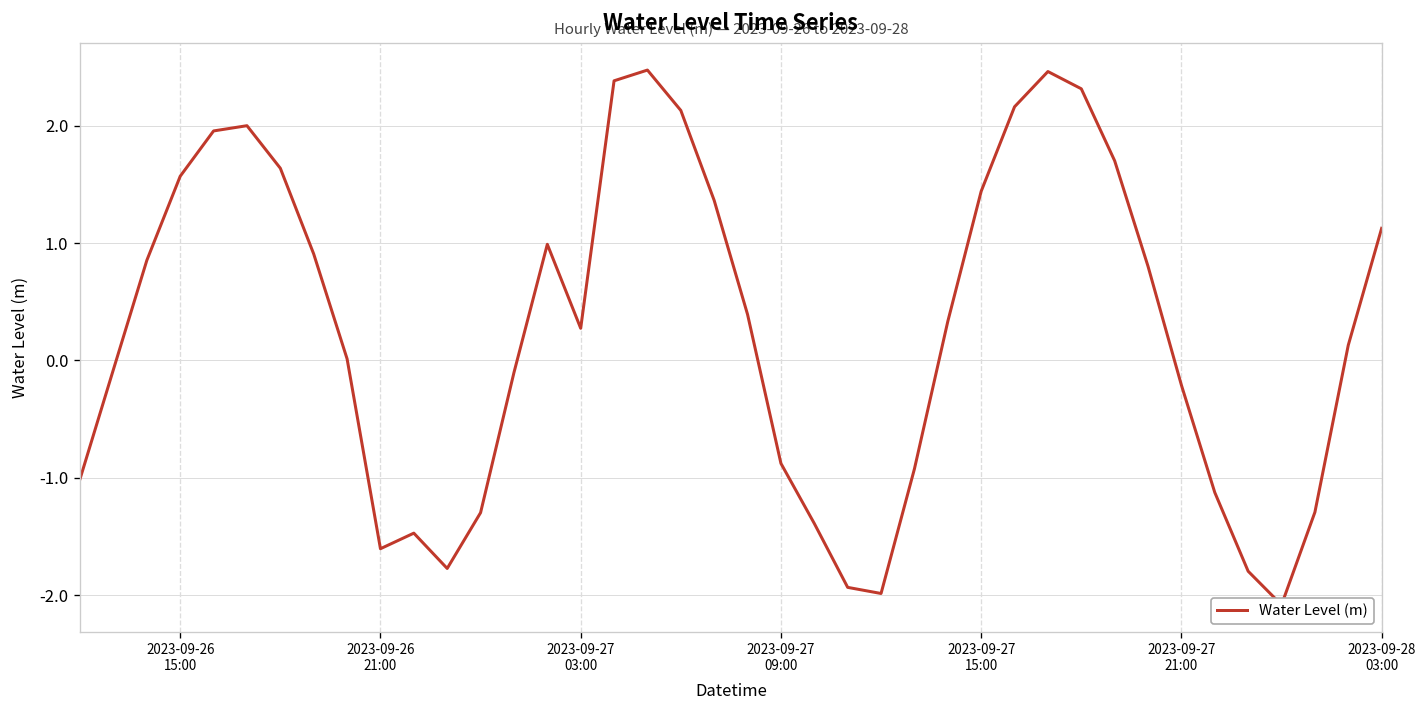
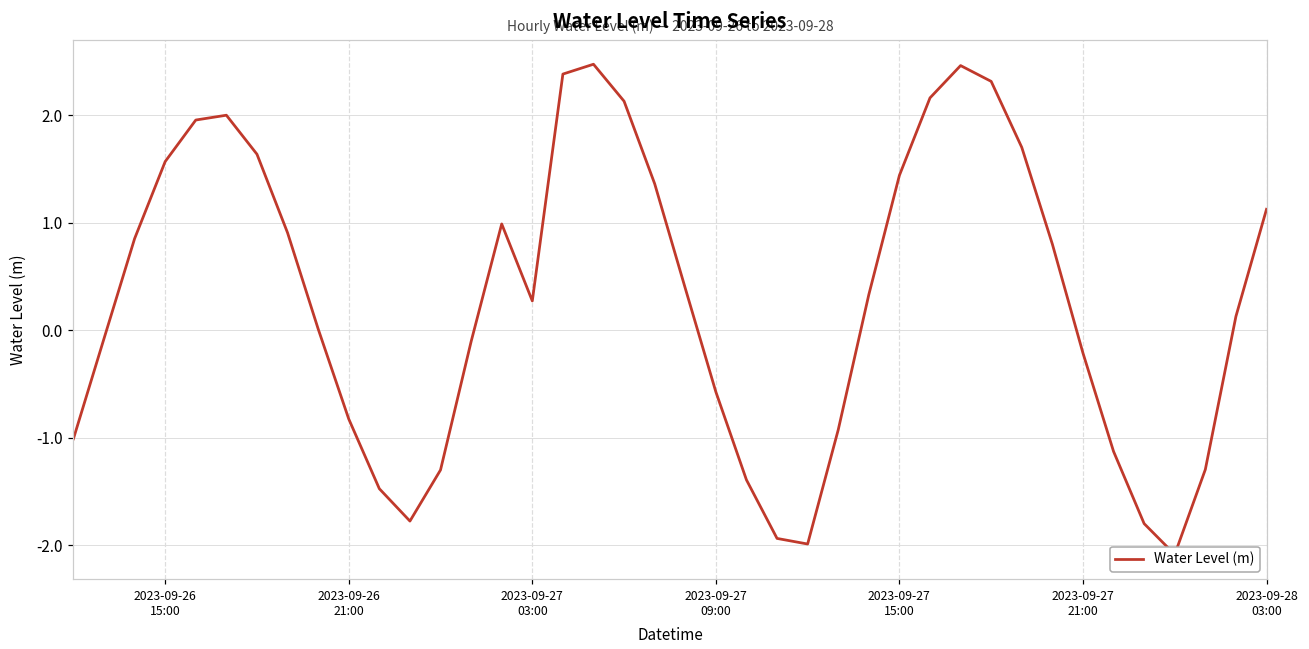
  {
    "2023-09-26 15:00": 1.6,
-   "2023-09-26 21:00": -1.6,
+   "2023-09-26 21:00": -0.8,
    "2023-09-27 03:00": 0.3,
-   "2023-09-27 09:00": -0.9,
+   "2023-09-27 09:00": -0.6,
    "2023-09-27 15:00": 1.4,
    "2023-09-27 21:00": -0.2,
    "2023-09-28 03:00": 1.1
  }
